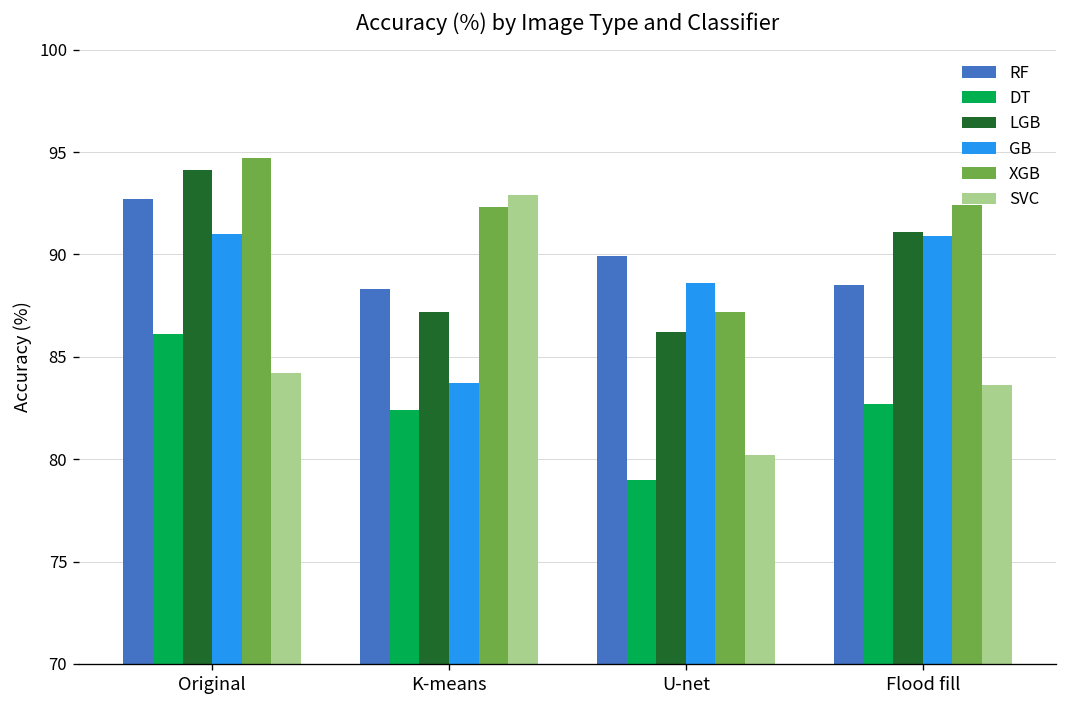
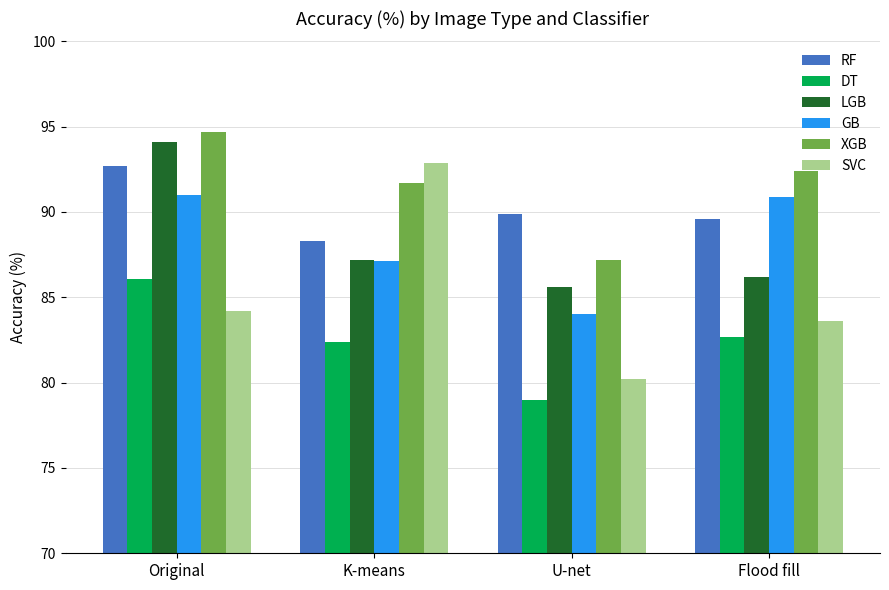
  {
    "RF": {
      "Original": 92.7,
      "K-means": 88.3,
      "U-net": 89.9,
-     "Flood fill": 88.5
+     "Flood fill": 89.6
    },
    "DT": {
      "Original": 86.1,
      "K-means": 82.4,
      "U-net": 79.0,
      "Flood fill": 82.7
    },
    "LGB": {
      "Original": 94.1,
      "K-means": 87.2,
-     "U-net": 86.2,
-     "Flood fill": 91.1
+     "U-net": 85.6,
+     "Flood fill": 86.2
    },
    "GB": {
      "Original": 91.0,
-     "K-means": 83.7,
-     "U-net": 88.6,
+     "K-means": 87.1,
+     "U-net": 84.0,
      "Flood fill": 90.9
    },
    "XGB": {
      "Original": 94.7,
-     "K-means": 92.3,
+     "K-means": 91.7,
      "U-net": 87.2,
      "Flood fill": 92.4
    },
    "SVC": {
      "Original": 84.2,
      "K-means": 92.9,
      "U-net": 80.2,
      "Flood fill": 83.6
    }
  }
